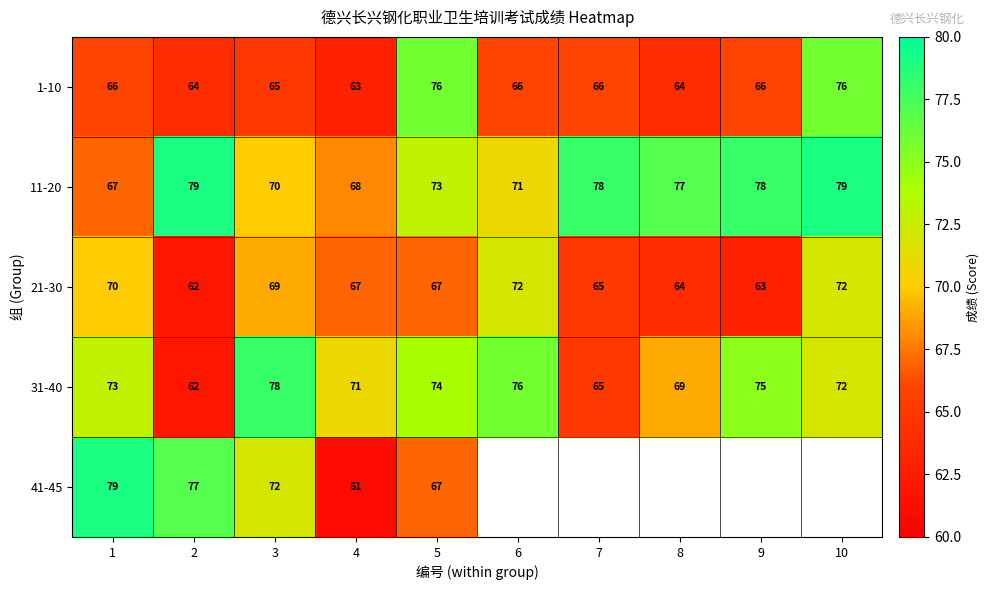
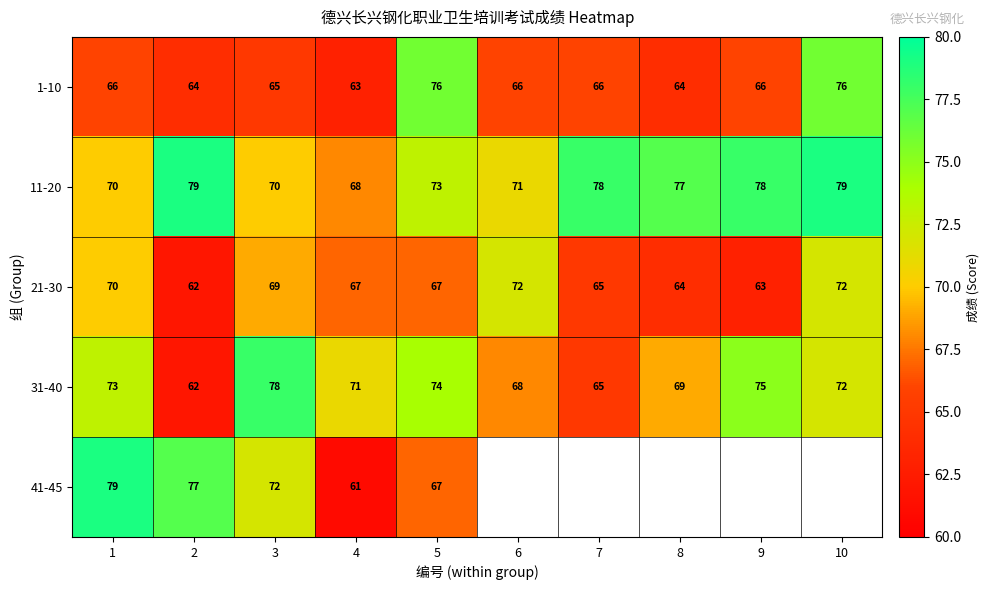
  {
    "1-10": {
      "1": 66,
      "2": 64,
      "3": 65,
      "4": 63,
      "5": 76,
      "6": 66,
      "7": 66,
      "8": 64,
      "9": 66,
      "10": 76
    },
    "11-20": {
-     "1": 67,
+     "1": 70,
      "2": 79,
      "3": 70,
      "4": 68,
      "5": 73,
      "6": 71,
      "7": 78,
      "8": 77,
      "9": 78,
      "10": 79
    },
    "21-30": {
      "1": 70,
      "2": 62,
      "3": 69,
      "4": 67,
      "5": 67,
      "6": 72,
      "7": 65,
      "8": 64,
      "9": 63,
      "10": 72
    },
    "31-40": {
      "1": 73,
      "2": 62,
      "3": 78,
      "4": 71,
      "5": 74,
-     "6": 76,
+     "6": 68,
      "7": 65,
      "8": 69,
      "9": 75,
      "10": 72
    },
    "41-45": {
      "1": 79,
      "2": 77,
      "3": 72,
      "4": 61,
      "5": 67
    }
  }
